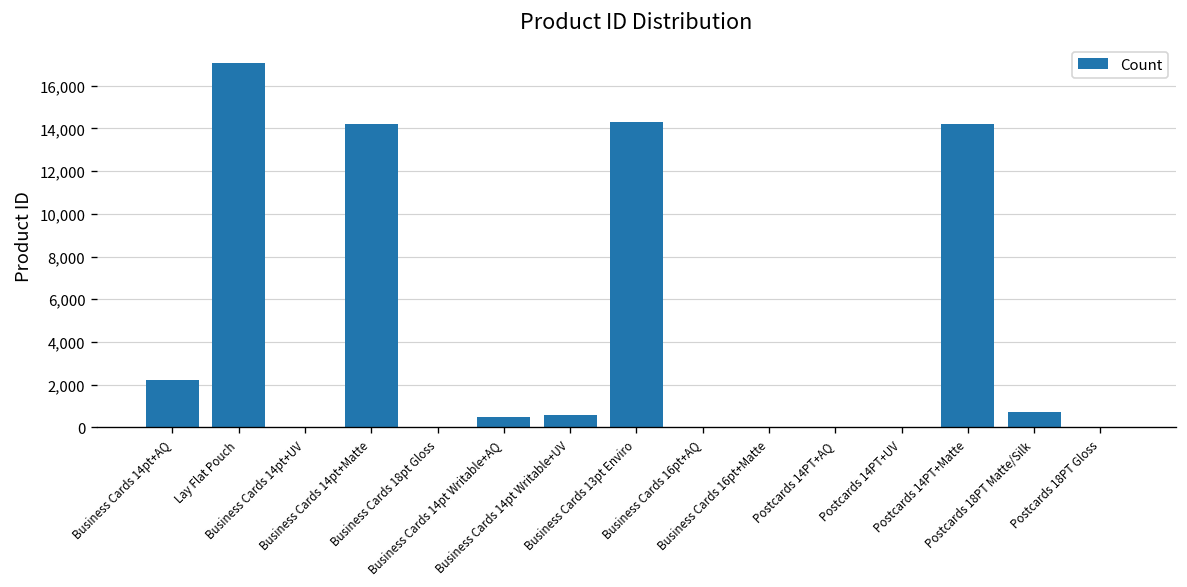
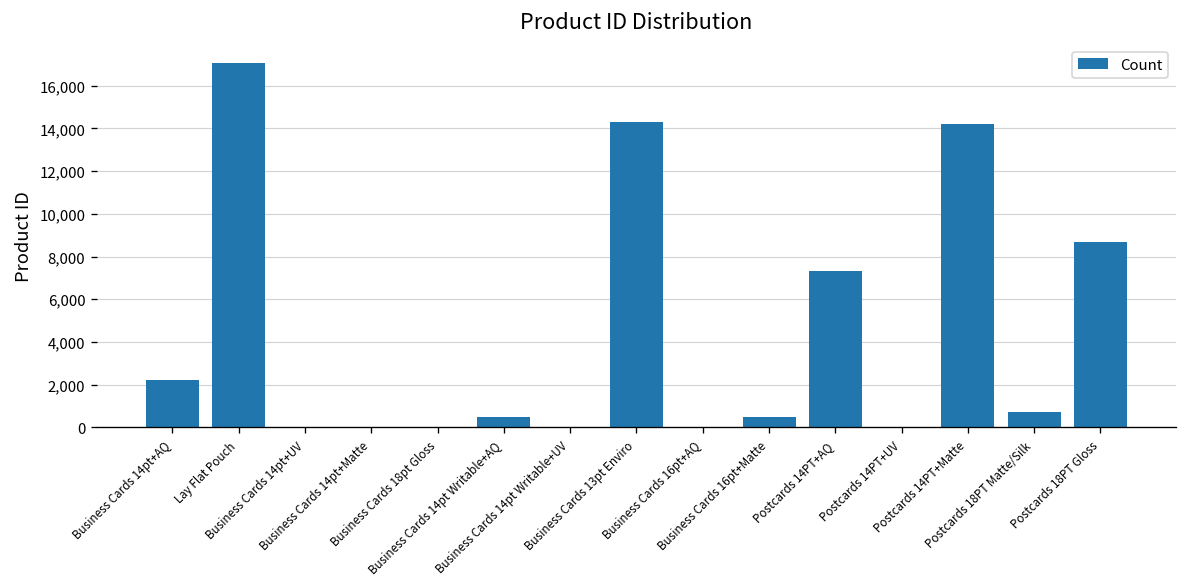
  {
    "Business Cards 14pt+AQ": "2,200",
    "Lay Flat Pouch": "17,100",
-   "Business Cards 14pt+Matte": "14,200",
+   "Business Cards 14pt+Matte": "0",
    "Business Cards 14pt Writable+AQ": "500",
-   "Business Cards 14pt Writable+UV": "600",
+   "Business Cards 14pt Writable+UV": "0",
    "Business Cards 13pt Enviro": "14,300",
-   "Business Cards 16pt+Matte": "0",
-   "Postcards 14PT+AQ": "0",
+   "Business Cards 16pt+Matte": "500",
+   "Postcards 14PT+AQ": "7,300",
    "Postcards 14PT+Matte": "14,200",
    "Postcards 18PT Matte/Silk": "700",
-   "Postcards 18PT Gloss": "0"
+   "Postcards 18PT Gloss": "8,700"
  }
